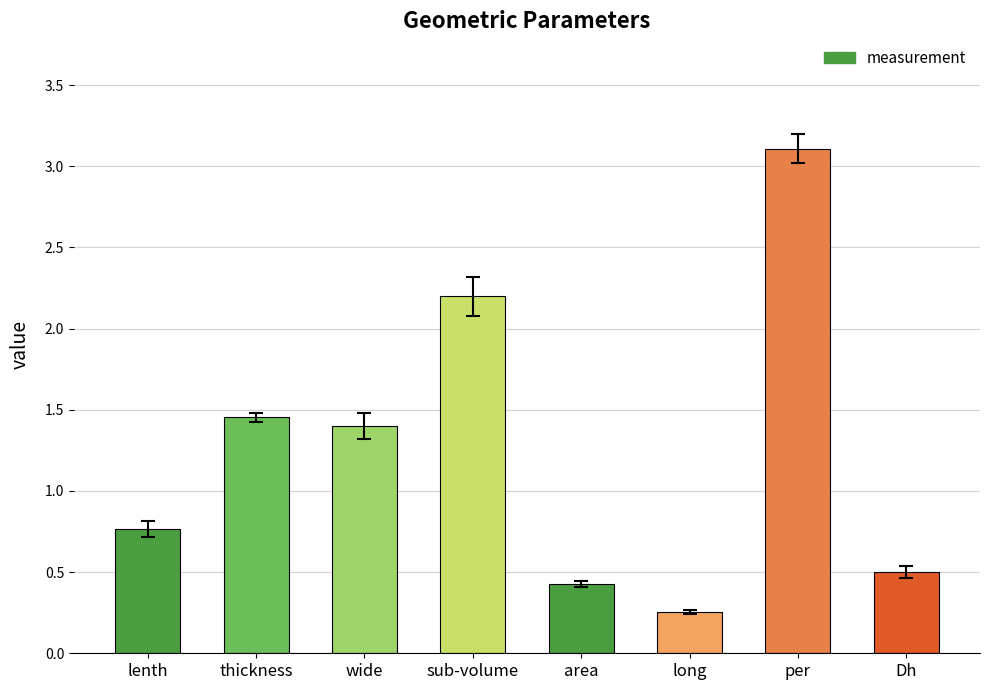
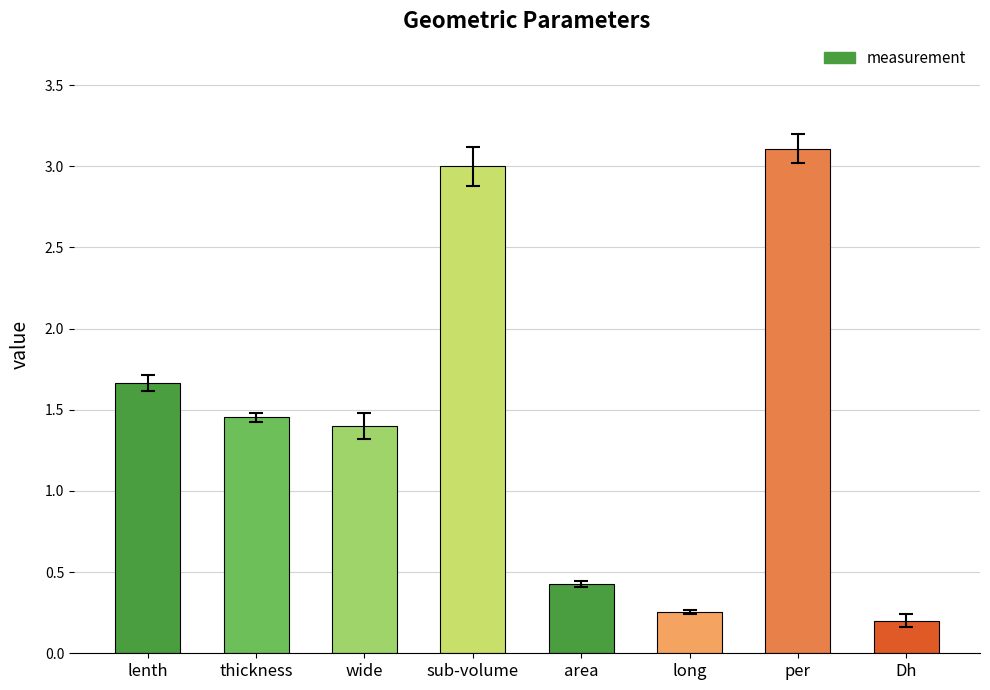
  {
    "measurement": {
-     "lenth": 0.76,
+     "lenth": 1.67,
      "thickness": 1.45,
      "wide": 1.40,
-     "sub-volume": 2.2,
+     "sub-volume": 3.0,
      "area": 0.43,
      "long": 0.25,
      "per": 3.11,
-     "Dh": 0.50
+     "Dh": 0.20
    }
  }
